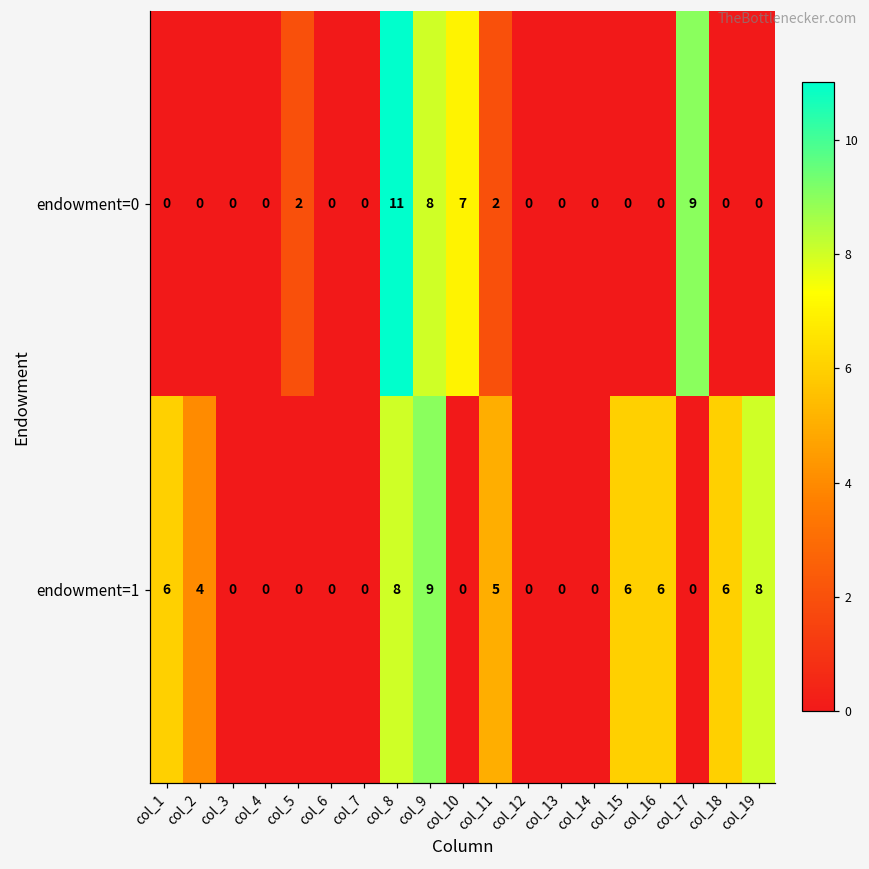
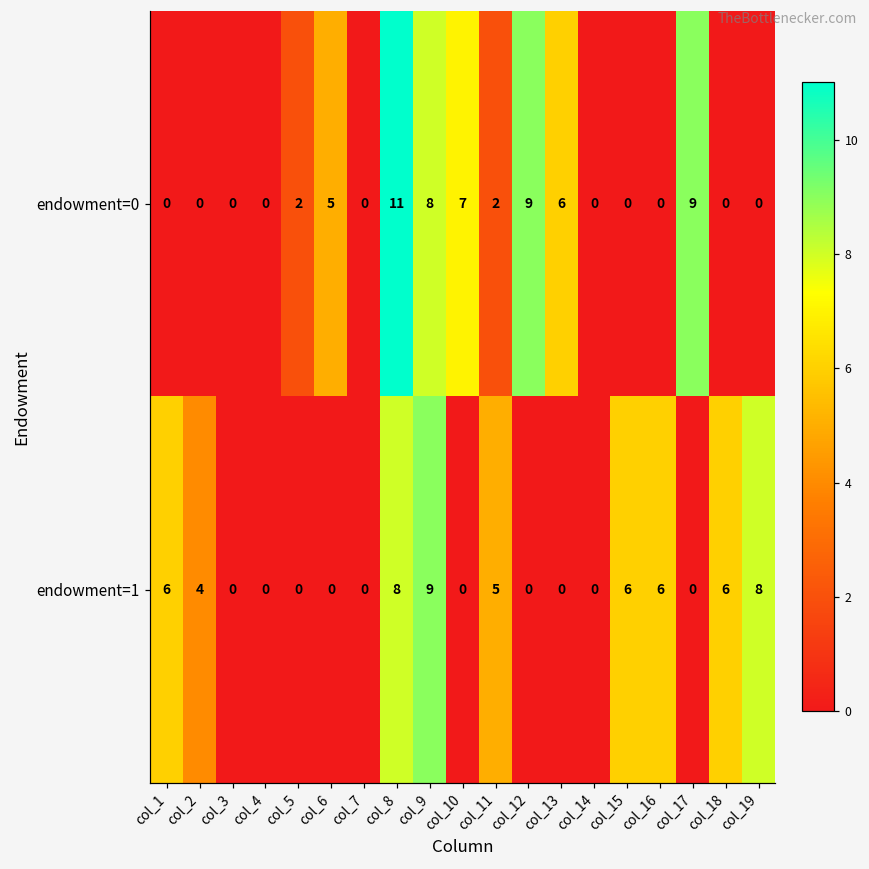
  {
    "endowment=0": {
      "col_1": 0,
      "col_2": 0,
      "col_3": 0,
      "col_4": 0,
      "col_5": 2,
-     "col_6": 0,
+     "col_6": 5,
      "col_7": 0,
      "col_8": 11,
      "col_9": 8,
      "col_10": 7,
      "col_11": 2,
-     "col_12": 0,
-     "col_13": 0,
+     "col_12": 9,
+     "col_13": 6,
      "col_14": 0,
      "col_15": 0,
      "col_16": 0,
      "col_17": 9,
      "col_18": 0,
      "col_19": 0
    },
    "endowment=1": {
      "col_1": 6,
      "col_2": 4,
      "col_3": 0,
      "col_4": 0,
      "col_5": 0,
      "col_6": 0,
      "col_7": 0,
      "col_8": 8,
      "col_9": 9,
      "col_10": 0,
      "col_11": 5,
      "col_12": 0,
      "col_13": 0,
      "col_14": 0,
      "col_15": 6,
      "col_16": 6,
      "col_17": 0,
      "col_18": 6,
      "col_19": 8
    }
  }
